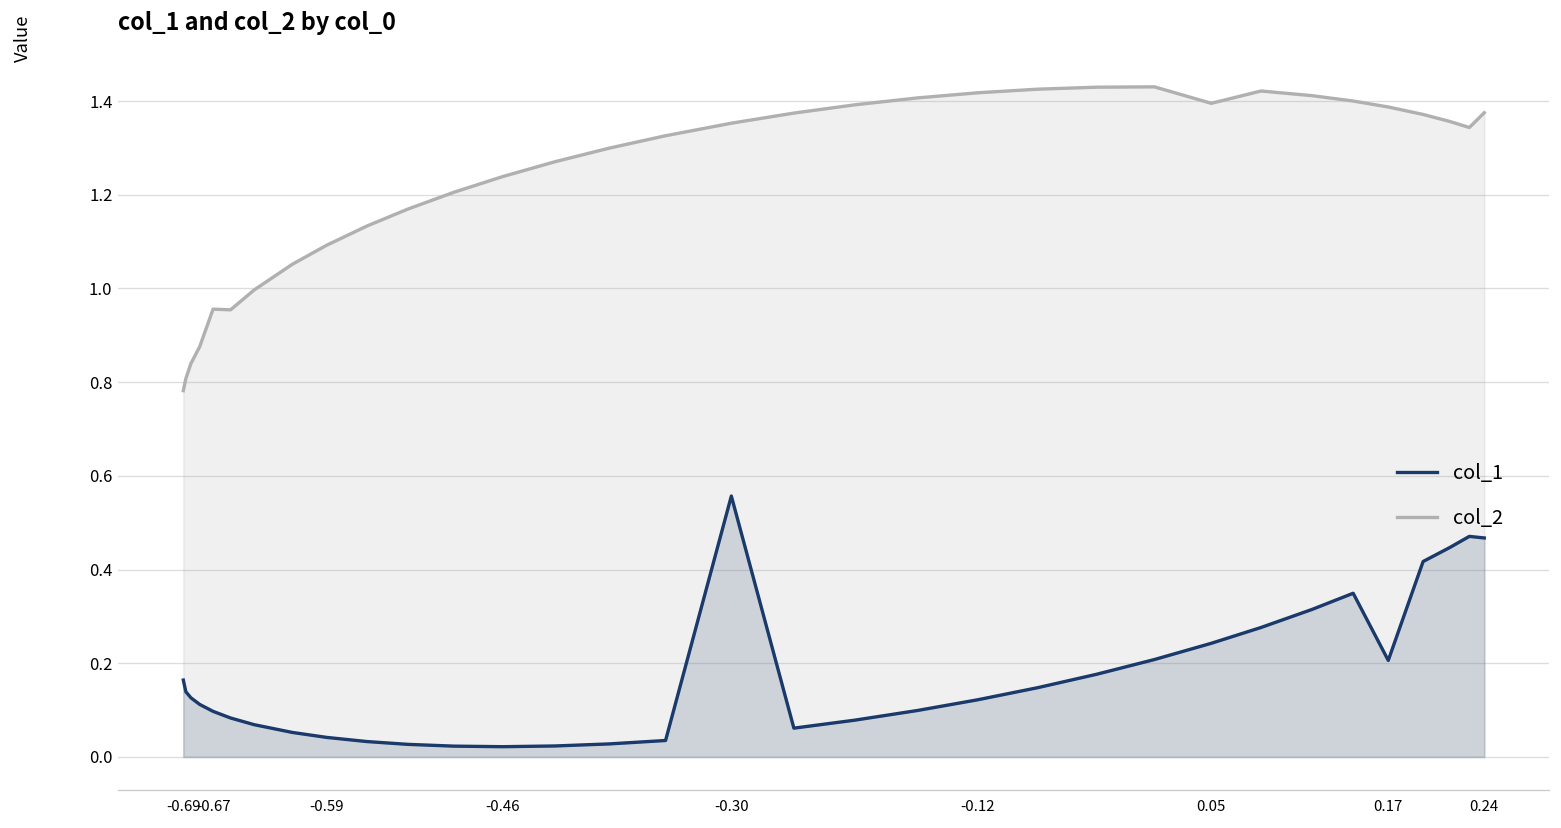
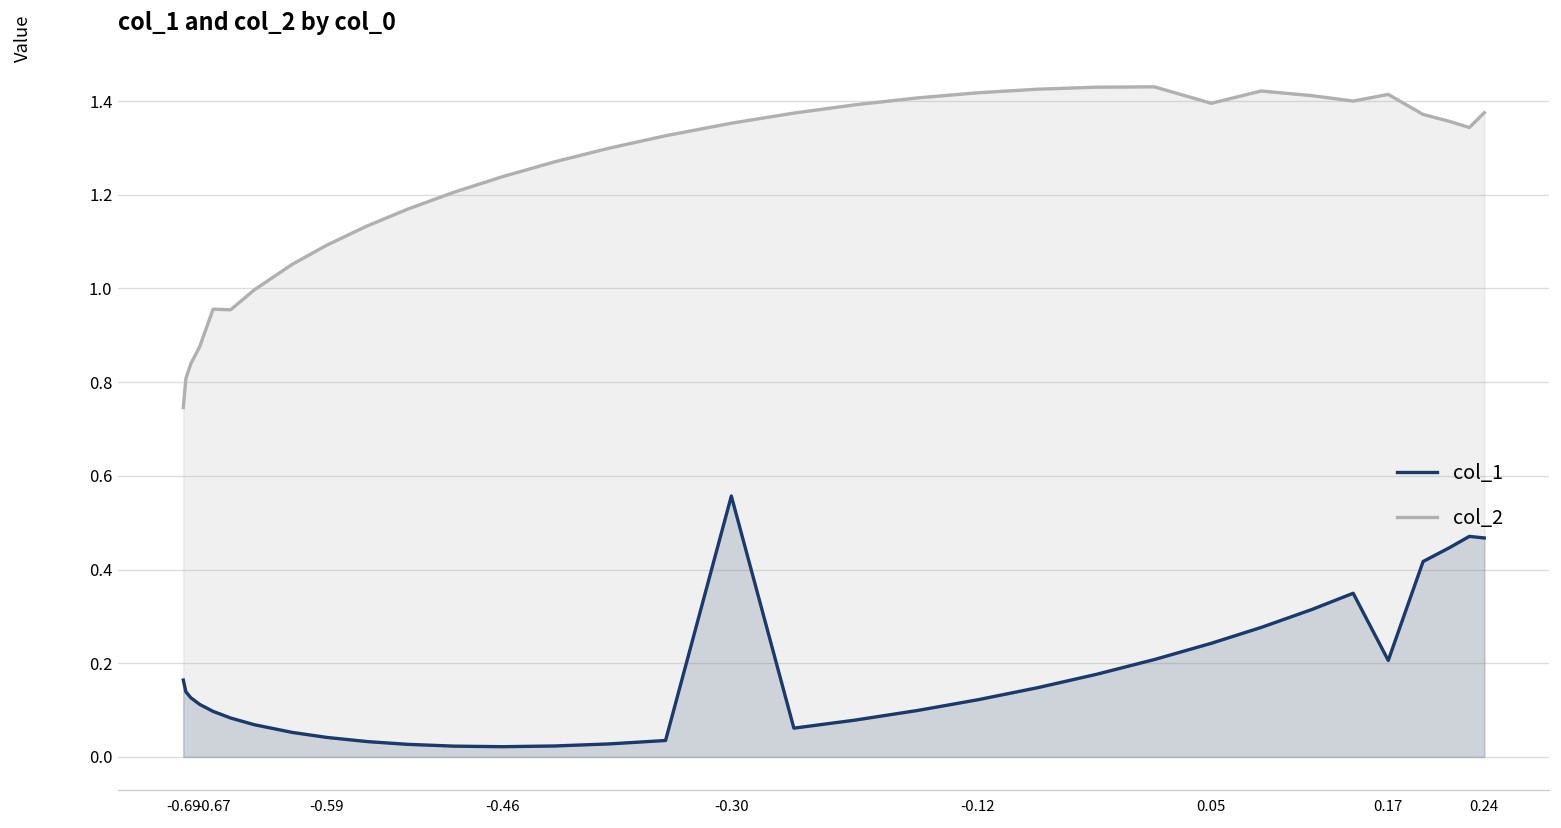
  {
    "col_1": {
      "-0.69": 0.16,
      "-0.67": 0.10,
      "-0.59": 0.04,
      "-0.46": 0.02,
      "-0.30": 0.56,
      "-0.12": 0.12,
      "0.05": 0.24,
      "0.17": 0.21,
      "0.24": 0.47
    },
    "col_2": {
-     "-0.69": 0.78,
+     "-0.69": 0.75,
      "-0.67": 0.96,
      "-0.59": 1.09,
      "-0.46": 1.24,
      "-0.30": 1.35,
      "-0.12": 1.42,
      "0.05": 1.40,
-     "0.17": 1.39,
+     "0.17": 1.41,
      "0.24": 1.38
    }
  }
